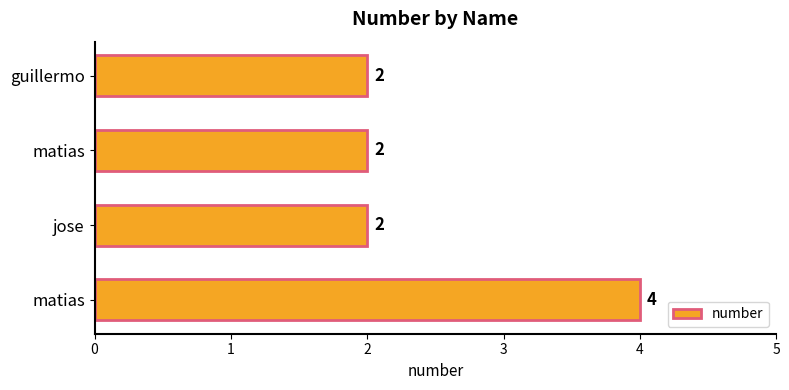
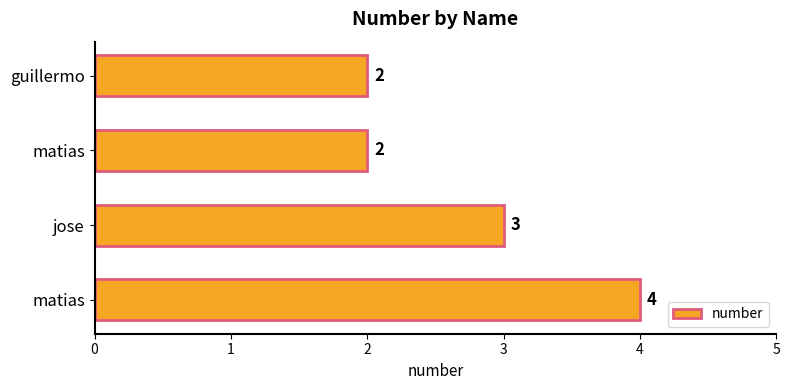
  {
    "guillermo": 2,
-   "jose": 2
+   "jose": 3
  }
